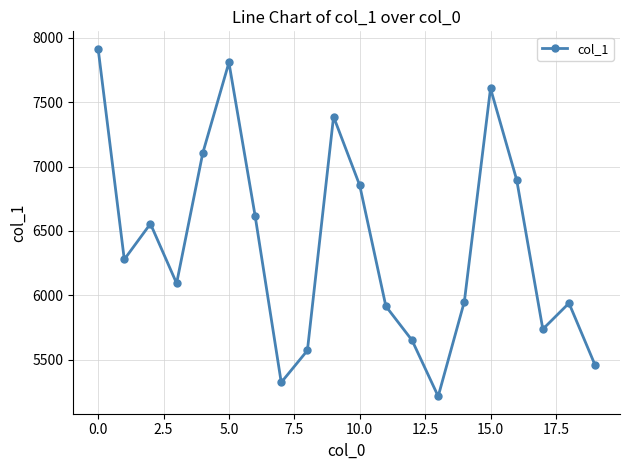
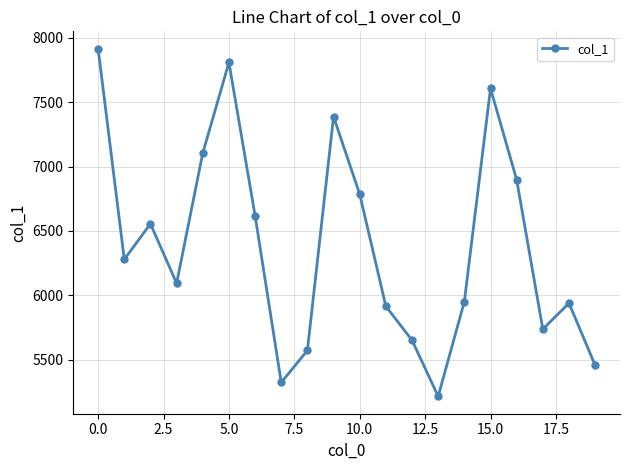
  {
    "0.0": 7910,
    "5.0": 7810,
-   "10.0": 6850,
+   "10.0": 6780,
    "15.0": 7610
  }
